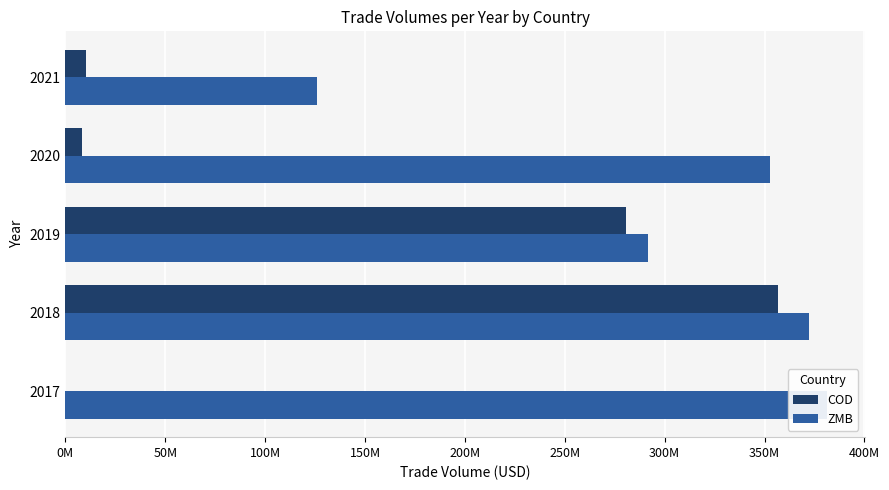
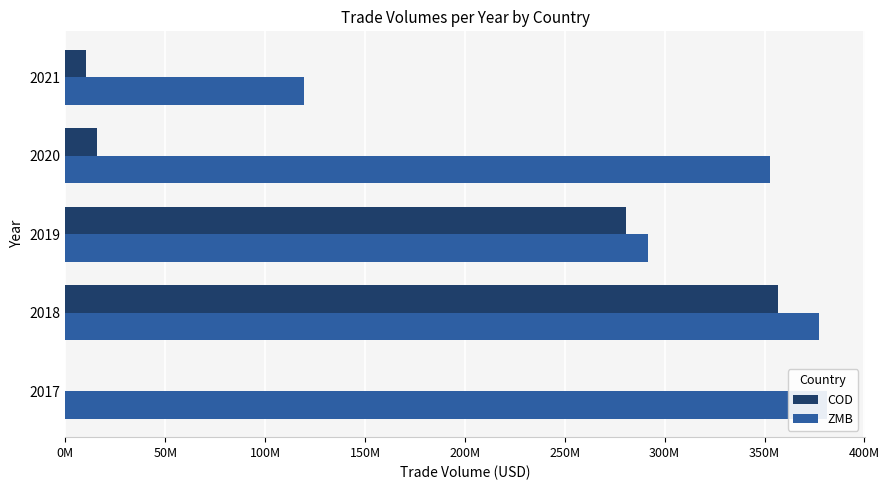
  {
    "COD": {
      "2021": 10000000,
-     "2020": 9000000,
+     "2020": 16000000,
      "2019": 281000000,
      "2018": 357000000,
      "2017": 0
    },
    "ZMB": {
-     "2021": 126000000,
+     "2021": 120000000,
      "2020": 353000000,
      "2019": 292000000,
-     "2018": 372000000
+     "2018": 377000000
    }
  }
